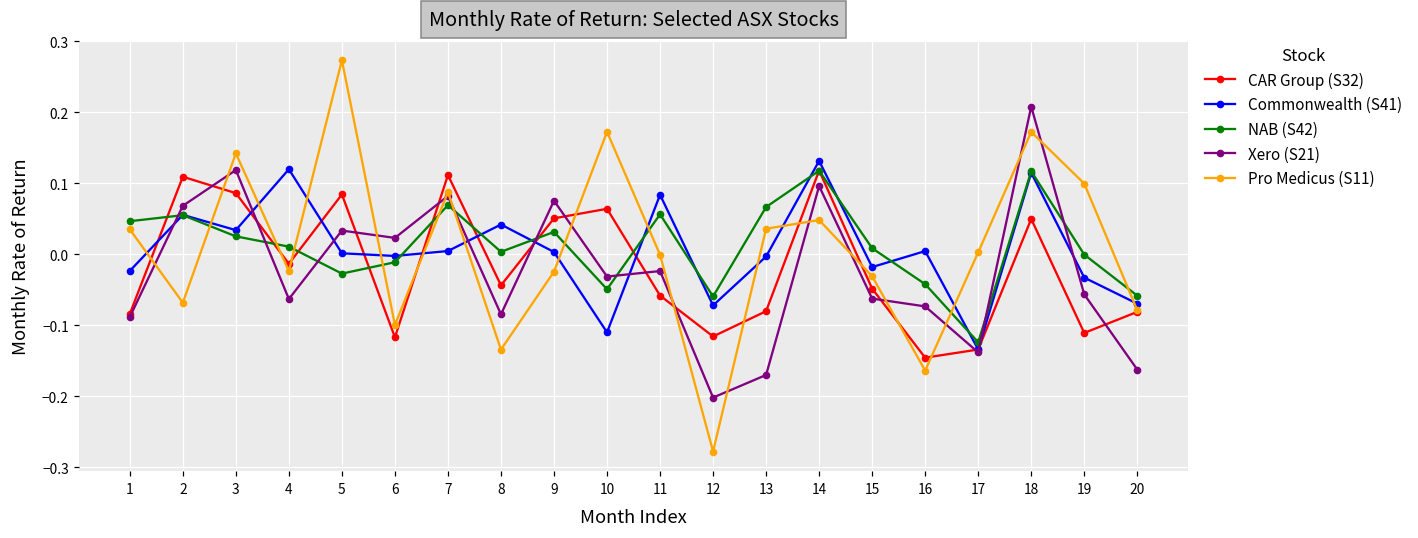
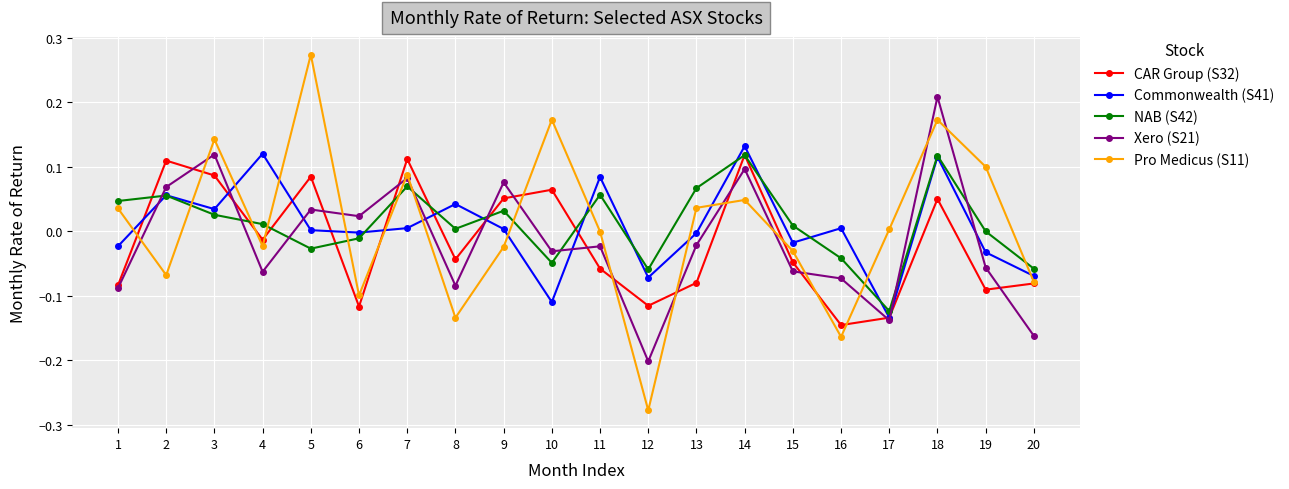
  {
    "CAR Group (S32)": {
      "1": -0.08,
      "2": 0.11,
      "3": 0.09,
      "4": -0.01,
      "5": 0.08,
      "6": -0.12,
      "7": 0.11,
      "8": -0.04,
      "9": 0.05,
      "10": 0.06,
      "11": -0.06,
      "12": -0.12,
      "13": -0.08,
      "15": -0.05,
      "16": -0.15,
      "18": 0.05,
-     "19": -0.11
+     "19": -0.09
    },
    "Commonwealth (S41)": {
      "1": -0.02,
      "3": 0.03,
      "4": 0.12,
      "5": 0.00,
      "6": 0.00,
      "7": 0.00,
      "8": 0.04,
      "9": 0.00,
      "10": -0.11,
      "11": 0.08,
      "12": -0.07,
      "13": 0.00,
      "14": 0.13,
      "15": -0.02,
      "16": 0.00,
      "19": -0.03,
      "20": -0.07
    },
    "NAB (S42)": {
      "1": 0.05,
      "3": 0.03,
      "4": 0.01,
      "5": -0.03,
      "6": -0.01,
      "7": 0.07,
      "8": 0.00,
      "9": 0.03,
      "10": -0.05,
      "11": 0.06,
      "12": -0.06,
      "13": 0.07,
      "15": 0.01,
      "16": -0.04,
      "17": -0.12,
      "19": 0.00,
      "20": -0.06
    },
    "Xero (S21)": {
      "1": -0.09,
      "2": 0.07,
      "3": 0.12,
      "4": -0.06,
      "5": 0.03,
      "6": 0.02,
      "7": 0.08,
      "8": -0.08,
      "9": 0.08,
      "10": -0.03,
      "11": -0.02,
      "12": -0.20,
-     "13": -0.17,
+     "13": -0.02,
      "14": 0.10,
      "15": -0.06,
      "16": -0.07,
      "17": -0.14,
      "18": 0.21,
      "19": -0.06,
      "20": -0.16
    },
    "Pro Medicus (S11)": {
      "1": 0.04,
      "2": -0.07,
      "3": 0.14,
      "4": -0.02,
      "5": 0.27,
      "6": -0.10,
      "7": 0.09,
      "8": -0.13,
      "9": -0.02,
      "10": 0.17,
      "11": 0.00,
      "12": -0.28,
      "13": 0.04,
      "14": 0.05,
      "15": -0.03,
      "16": -0.16,
      "17": 0.00,
      "18": 0.17,
      "19": 0.10
    }
  }
